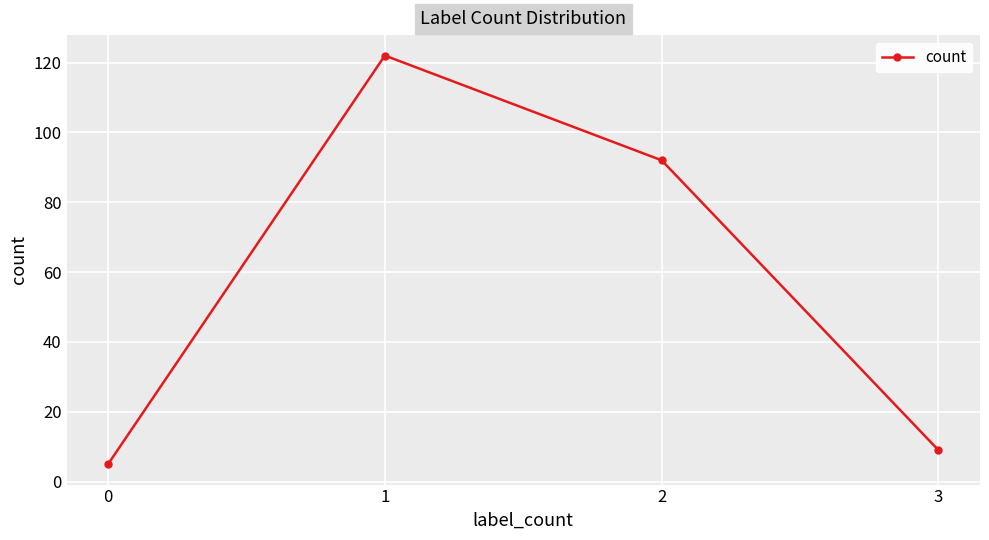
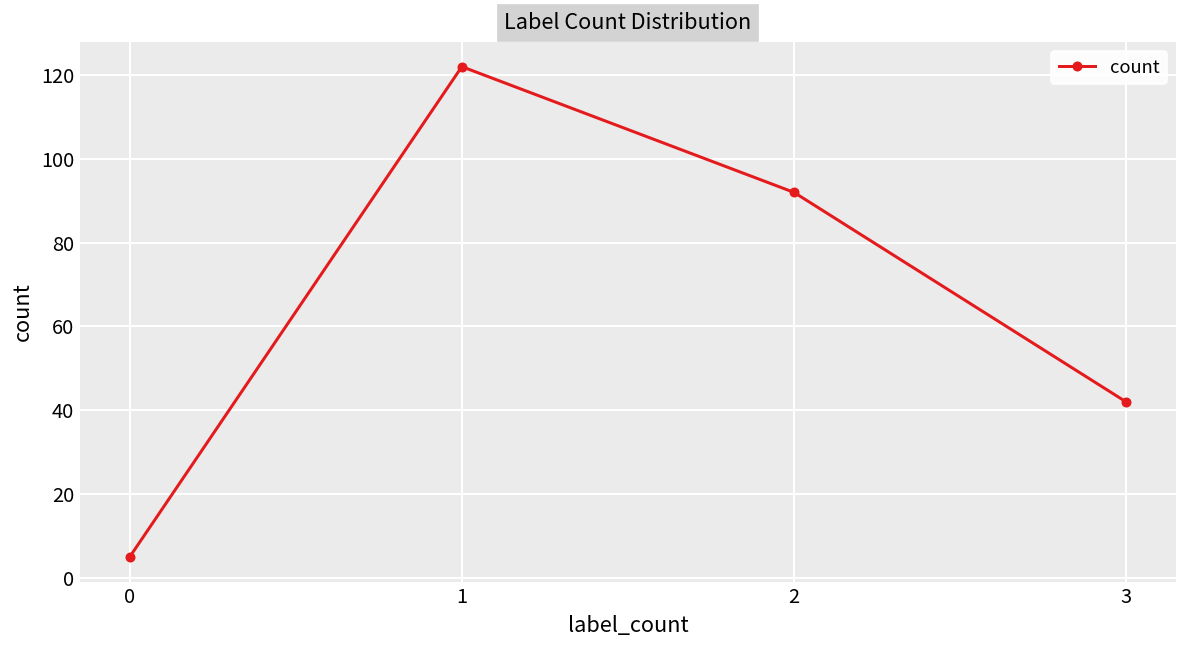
  {
    "0": 5,
    "1": 122,
    "2": 92,
-   "3": 9
+   "3": 42
  }
